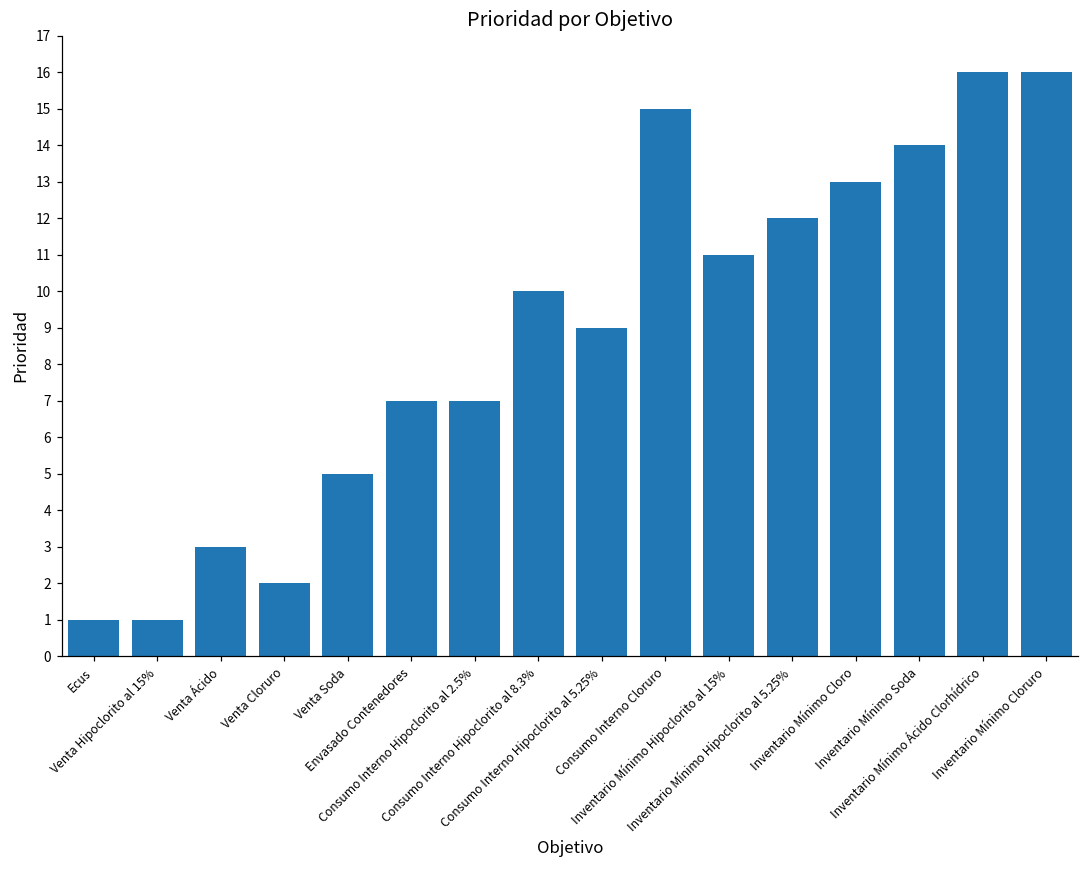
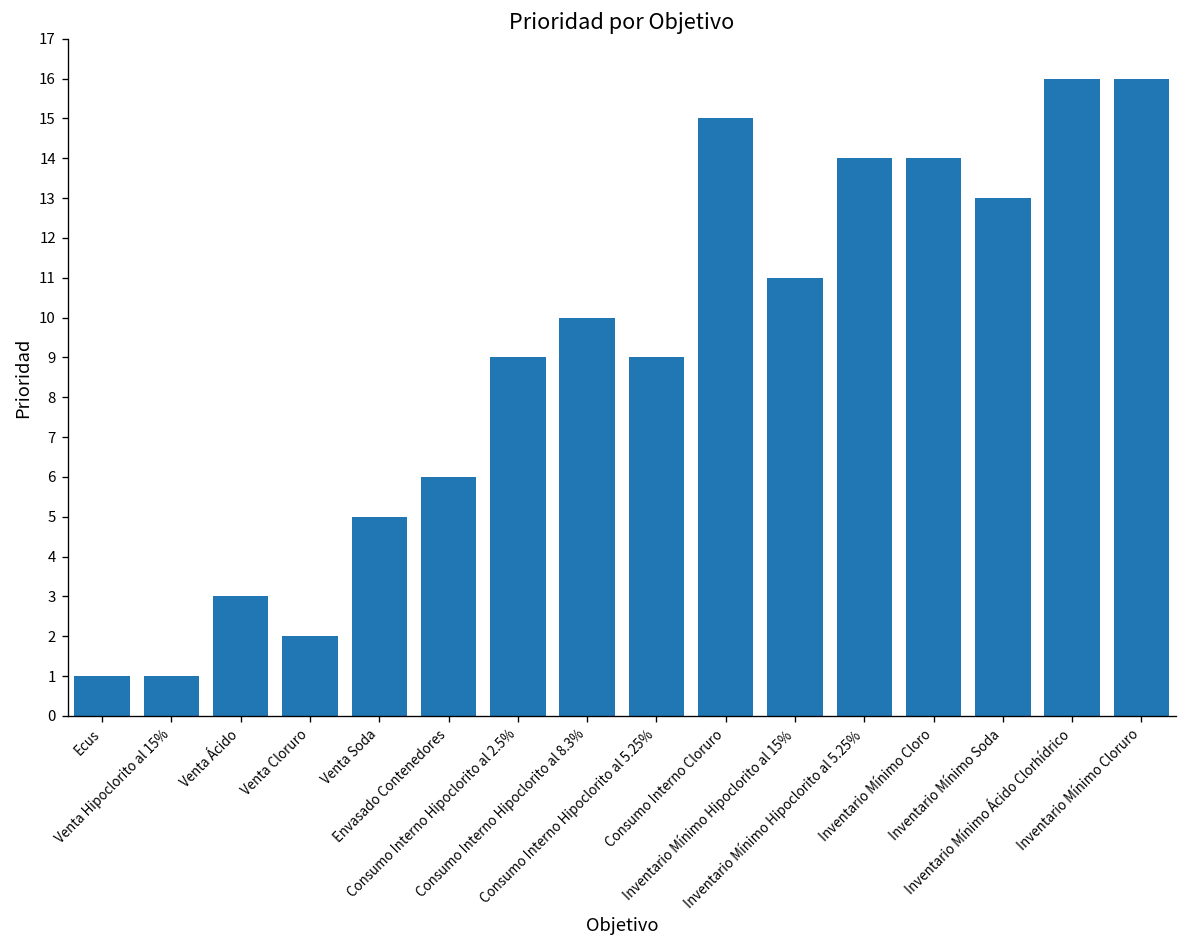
  {
    "Ecus": 1,
    "Venta Hipoclorito al 15%": 1,
    "Venta Ácido": 3,
    "Venta Cloruro": 2,
    "Venta Soda": 5,
-   "Envasado Contenedores": 7,
-   "Consumo Interno Hipoclorito al 2.5%": 7,
+   "Envasado Contenedores": 6,
+   "Consumo Interno Hipoclorito al 2.5%": 9,
    "Consumo Interno Hipoclorito al 8.3%": 10,
    "Consumo Interno Hipoclorito al 5.25%": 9,
    "Consumo Interno Cloruro": 15,
    "Inventario Mínimo Hipoclorito al 15%": 11,
-   "Inventario Mínimo Hipoclorito al 5.25%": 12,
-   "Inventario Mínimo Cloro": 13,
-   "Inventario Mínimo Soda": 14,
+   "Inventario Mínimo Hipoclorito al 5.25%": 14,
+   "Inventario Mínimo Cloro": 14,
+   "Inventario Mínimo Soda": 13,
    "Inventario Mínimo Ácido Clorhídrico": 16,
    "Inventario Mínimo Cloruro": 16
  }
